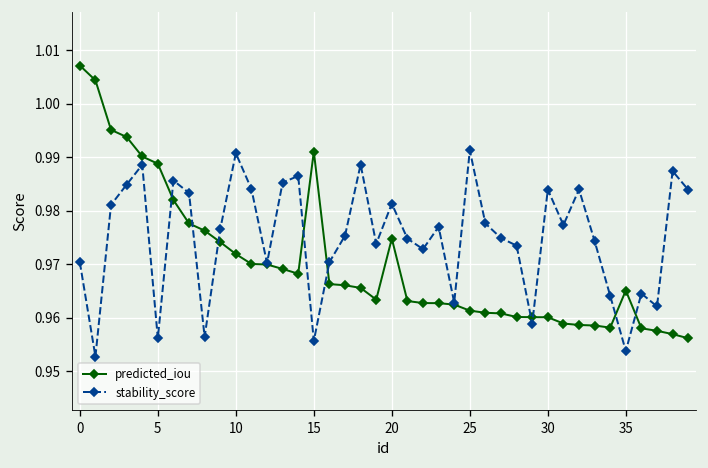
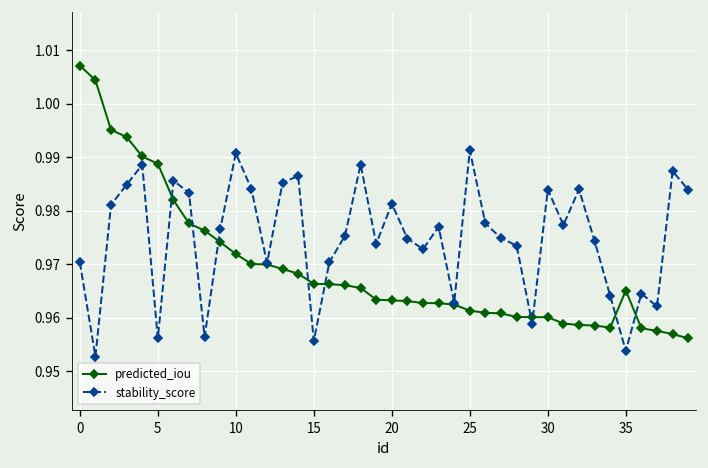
  {
    "predicted_iou": {
      "0": 1.007,
      "5": 0.989,
      "10": 0.972,
-     "15": 0.991,
-     "20": 0.975,
+     "15": 0.966,
+     "20": 0.963,
      "25": 0.961,
      "30": 0.960,
      "35": 0.965
    },
    "stability_score": {
      "0": 0.970,
      "5": 0.956,
      "10": 0.991,
      "15": 0.956,
      "20": 0.981,
      "25": 0.991,
      "30": 0.984,
      "35": 0.954
    }
  }
